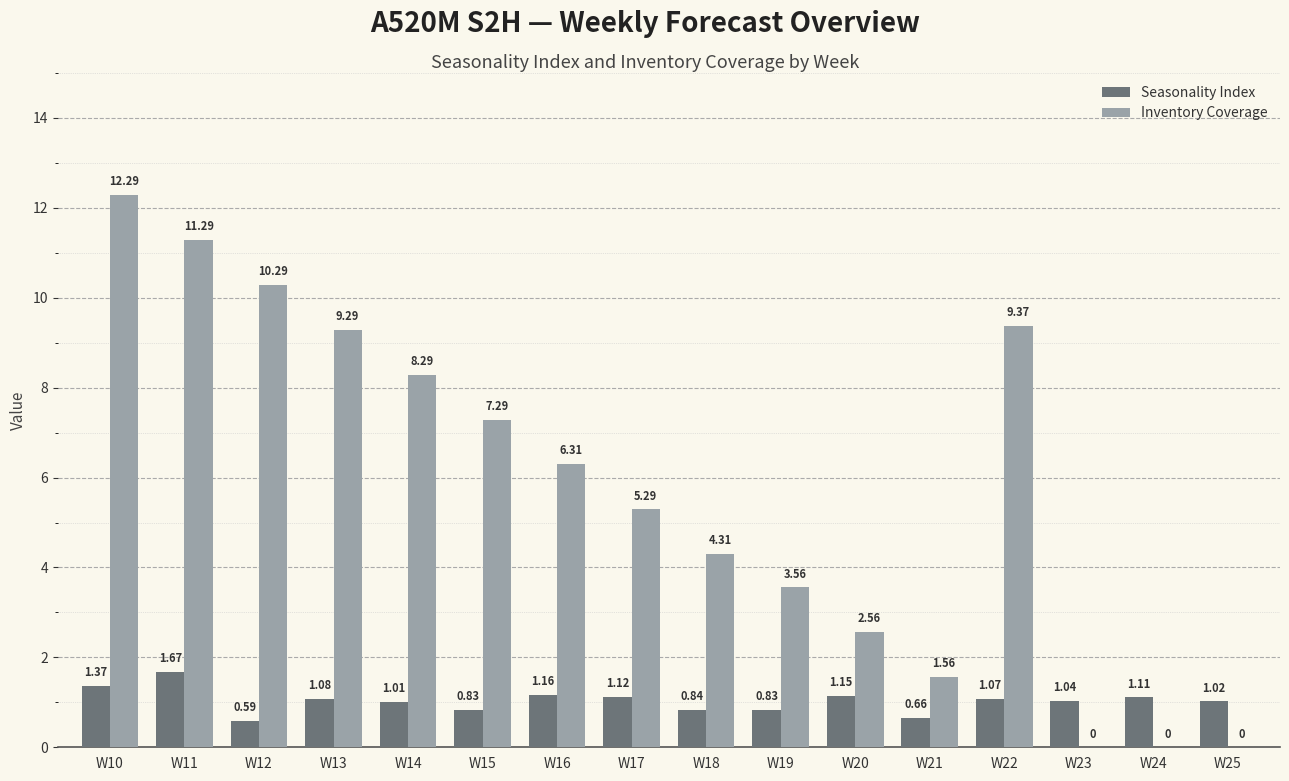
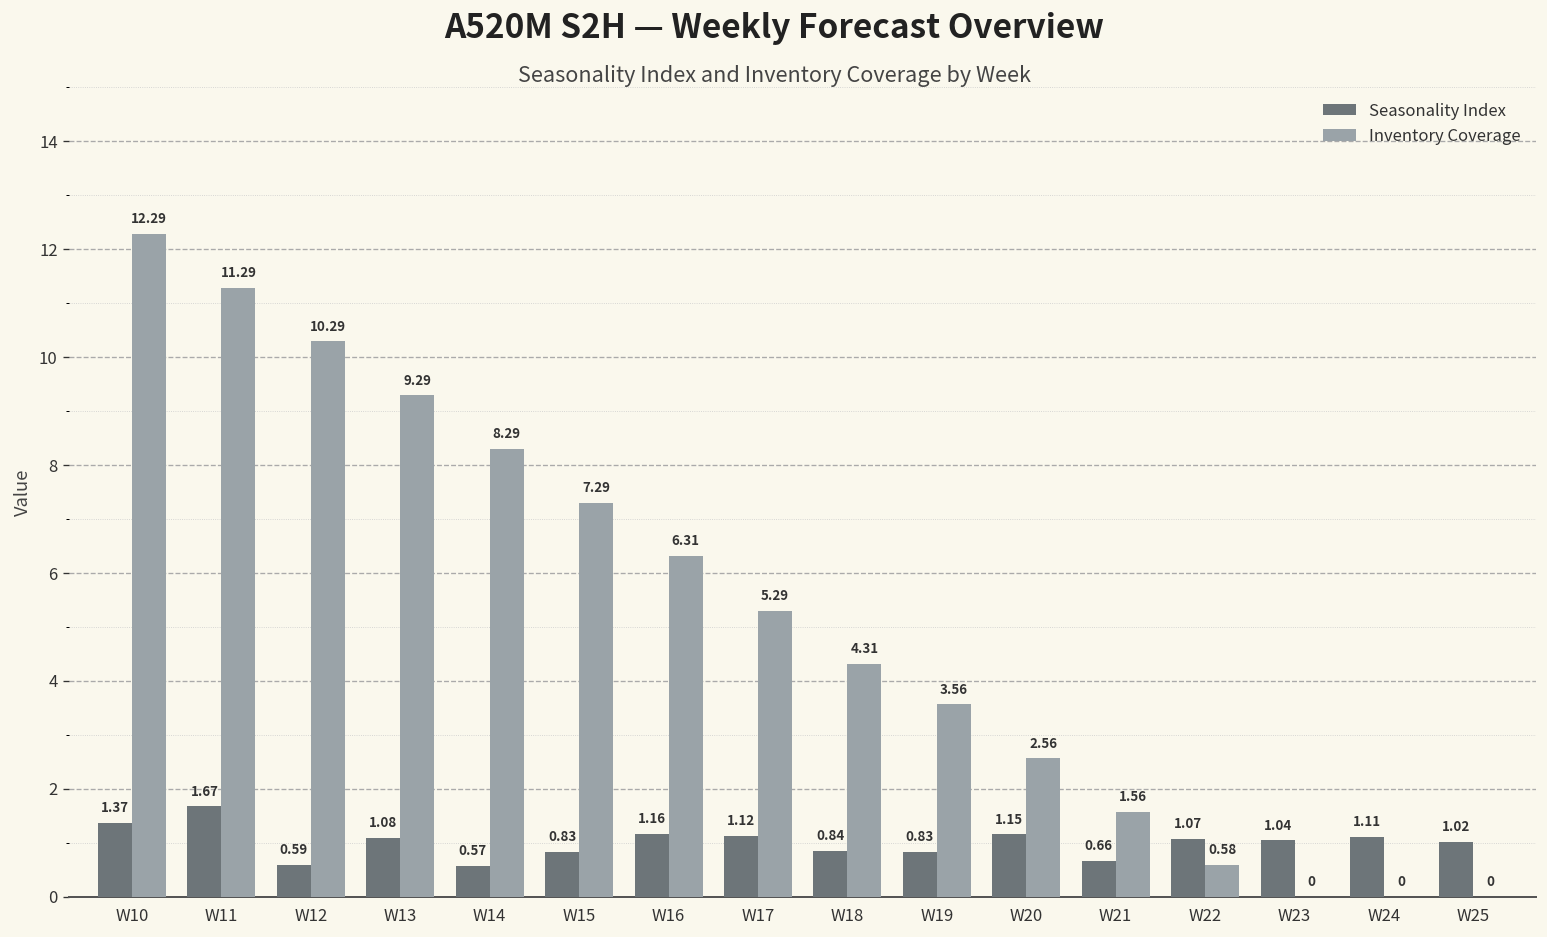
  {
    "Seasonality Index": {
      "W10": 1.37,
      "W11": 1.67,
      "W12": 0.59,
      "W13": 1.08,
-     "W14": 1.01,
+     "W14": 0.57,
      "W15": 0.83,
      "W16": 1.16,
      "W17": 1.12,
      "W18": 0.84,
      "W19": 0.83,
      "W20": 1.15,
      "W21": 0.66,
      "W22": 1.07,
      "W23": 1.04,
      "W24": 1.11,
      "W25": 1.02
    },
    "Inventory Coverage": {
      "W10": 12.29,
      "W11": 11.29,
      "W12": 10.29,
      "W13": 9.29,
      "W14": 8.29,
      "W15": 7.29,
      "W16": 6.31,
      "W17": 5.29,
      "W18": 4.31,
      "W19": 3.56,
      "W20": 2.56,
      "W21": 1.56,
-     "W22": 9.37,
+     "W22": 0.58,
      "W23": 0,
      "W24": 0,
      "W25": 0
    }
  }
